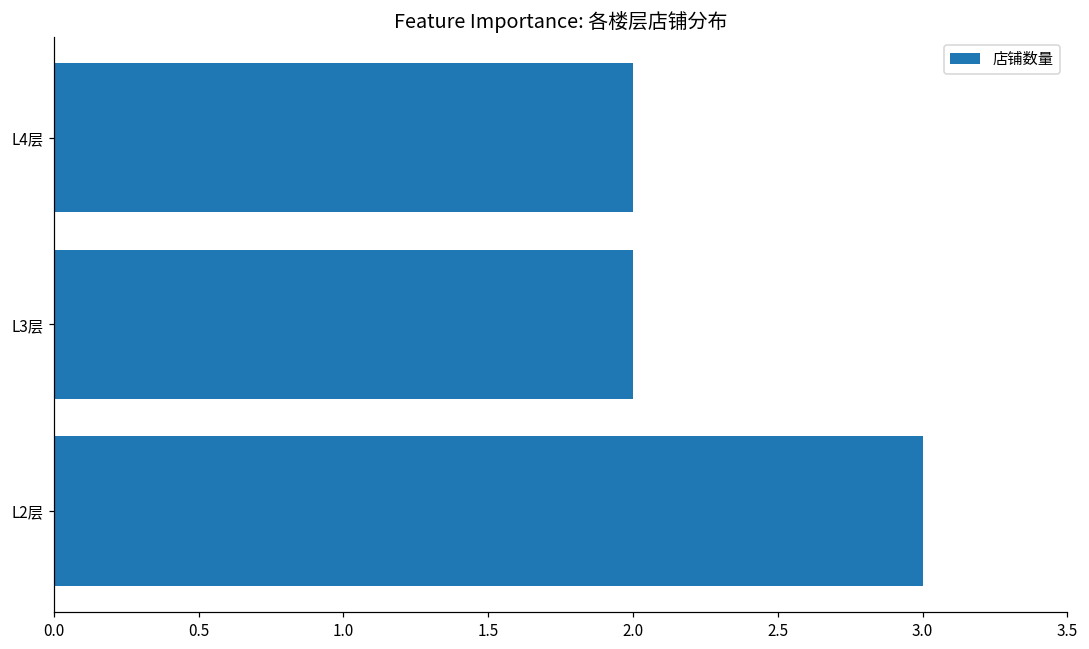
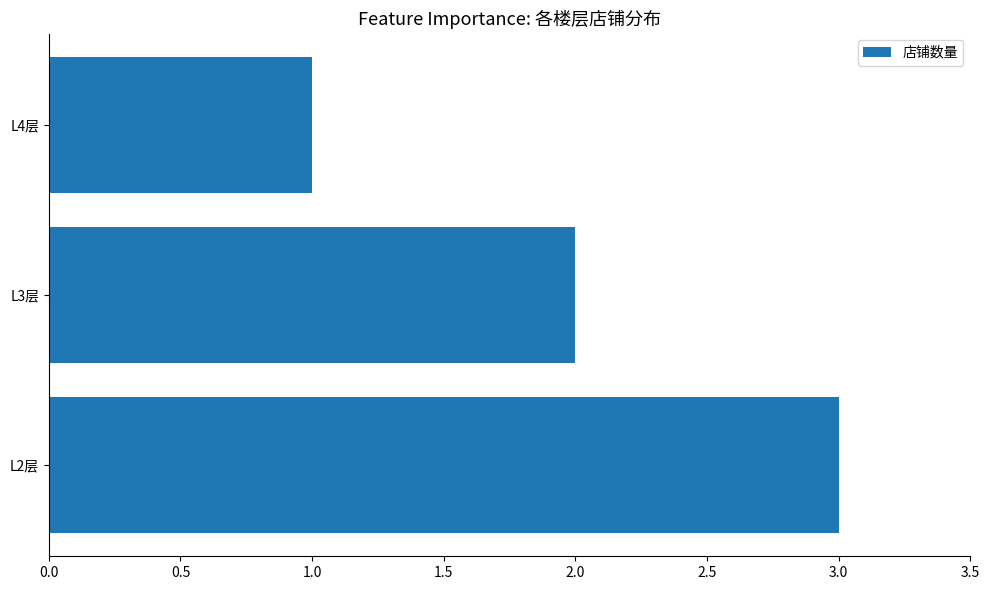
  {
-   "L4层": 2,
+   "L4层": 1,
    "L3层": 2,
    "L2层": 3
  }
